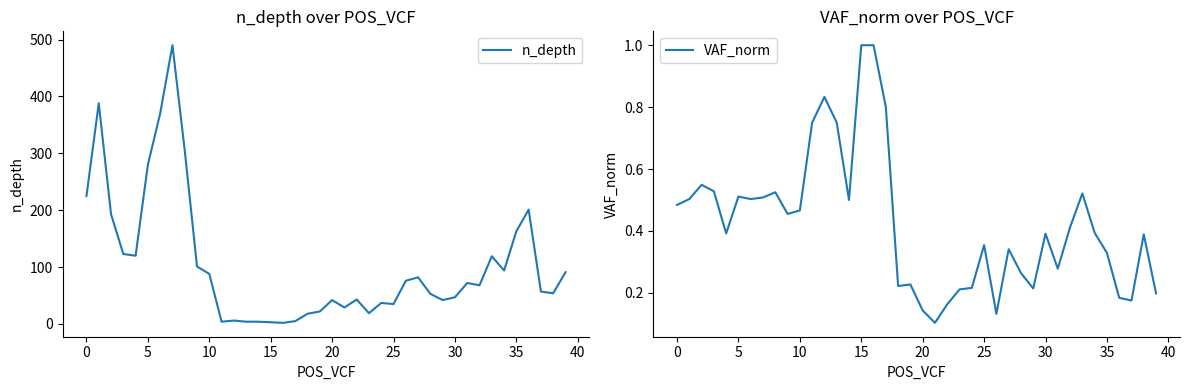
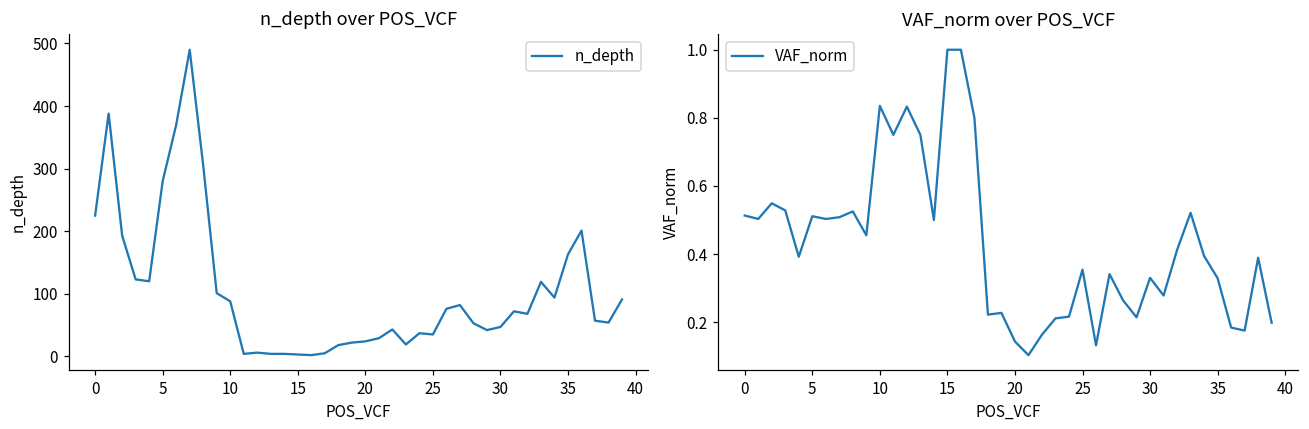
  {
    "n_depth over POS_VCF": {
      "0": 230,
      "5": 280,
      "10": 90,
      "15": 0,
-     "20": 40,
+     "20": 20,
      "25": 40,
      "30": 50,
      "35": 160
    },
    "VAF_norm over POS_VCF": {
-     "0": 0.48,
+     "0": 0.51,
      "5": 0.51,
-     "10": 0.47,
+     "10": 0.84,
      "15": 1.00,
      "20": 0.14,
      "25": 0.35,
-     "30": 0.39,
+     "30": 0.33,
      "35": 0.33
    }
  }
